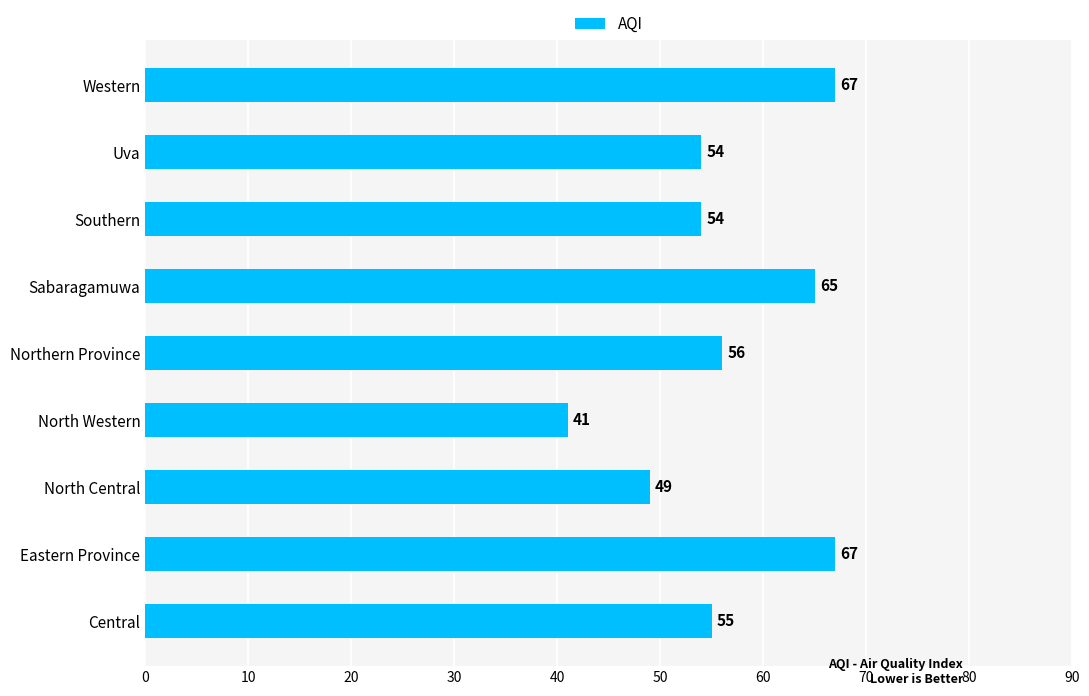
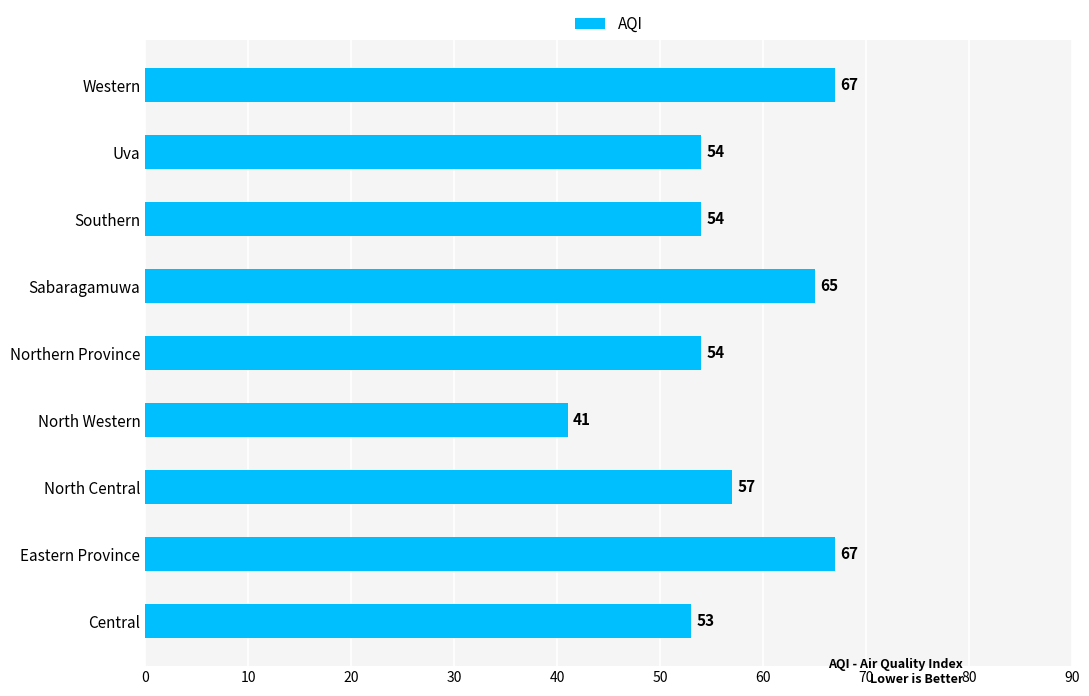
  {
    "Western": 67,
    "Uva": 54,
    "Southern": 54,
    "Sabaragamuwa": 65,
-   "Northern Province": 56,
+   "Northern Province": 54,
    "North Western": 41,
-   "North Central": 49,
+   "North Central": 57,
    "Eastern Province": 67,
-   "Central": 55
+   "Central": 53
  }
